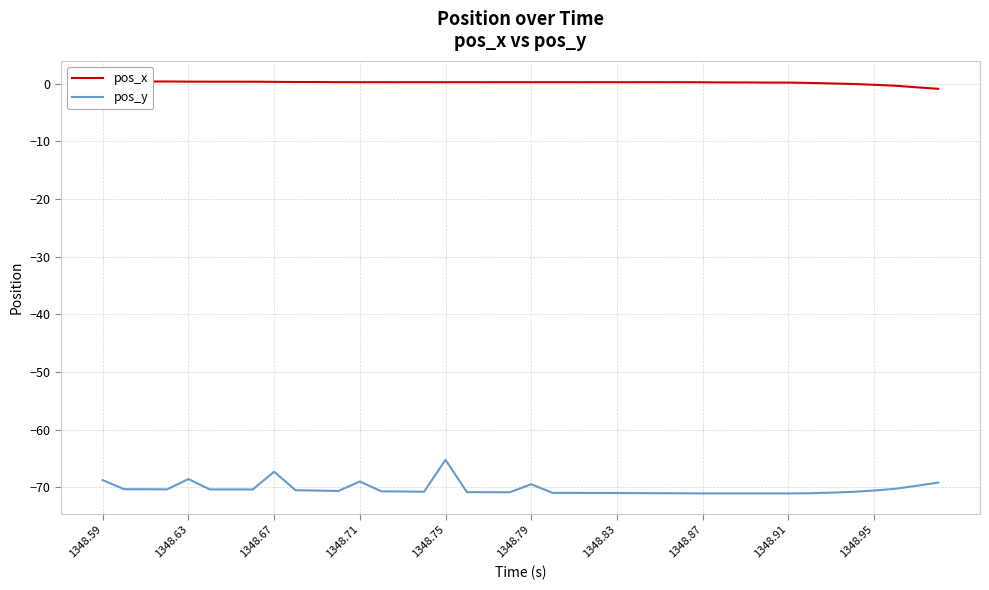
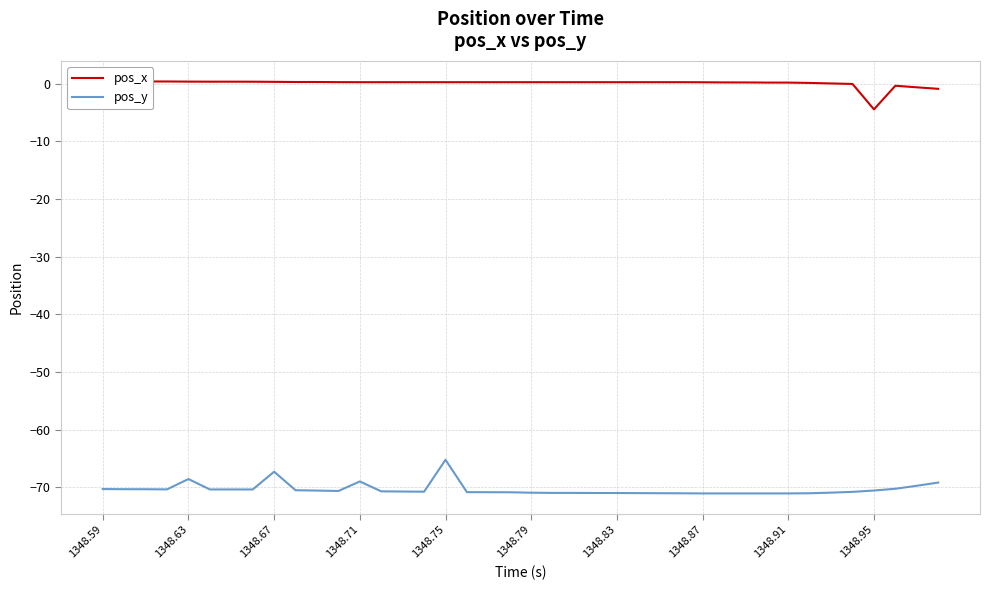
  {
    "pos_x": {
      "1348.63": 0,
      "1348.67": 0,
      "1348.71": 0,
      "1348.75": 0,
      "1348.79": 0,
      "1348.83": 0,
      "1348.87": 0,
      "1348.91": 0,
-     "1348.95": 0
+     "1348.95": -4
    },
    "pos_y": {
-     "1348.59": -69,
+     "1348.59": -70,
      "1348.63": -69,
      "1348.67": -67,
      "1348.71": -69,
      "1348.75": -65,
-     "1348.79": -69,
+     "1348.79": -71,
      "1348.83": -71,
      "1348.87": -71,
      "1348.91": -71,
      "1348.95": -71
    }
  }
